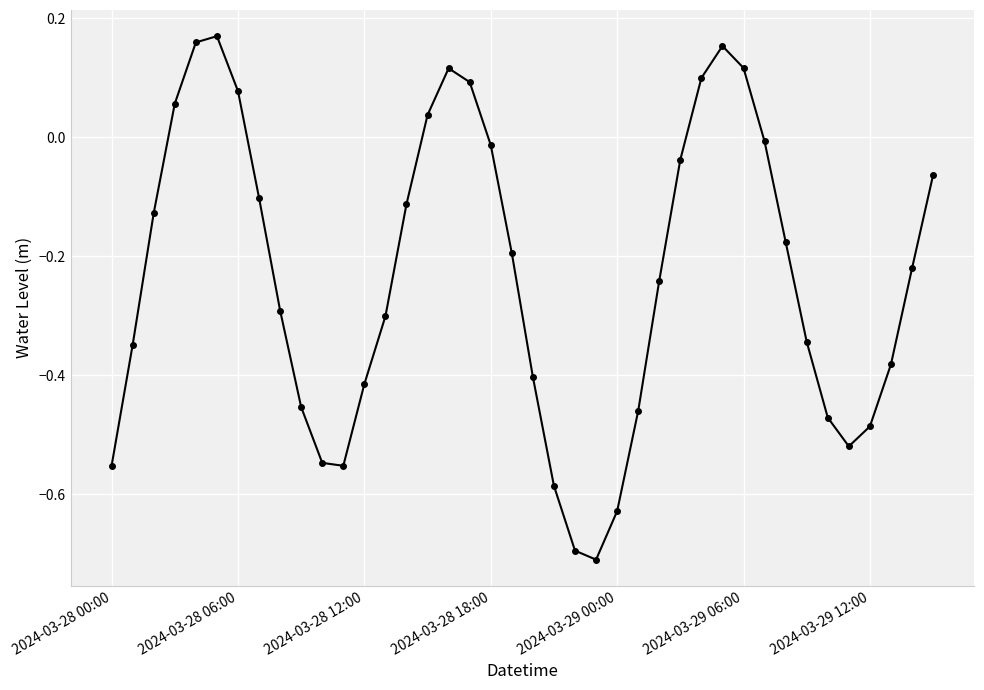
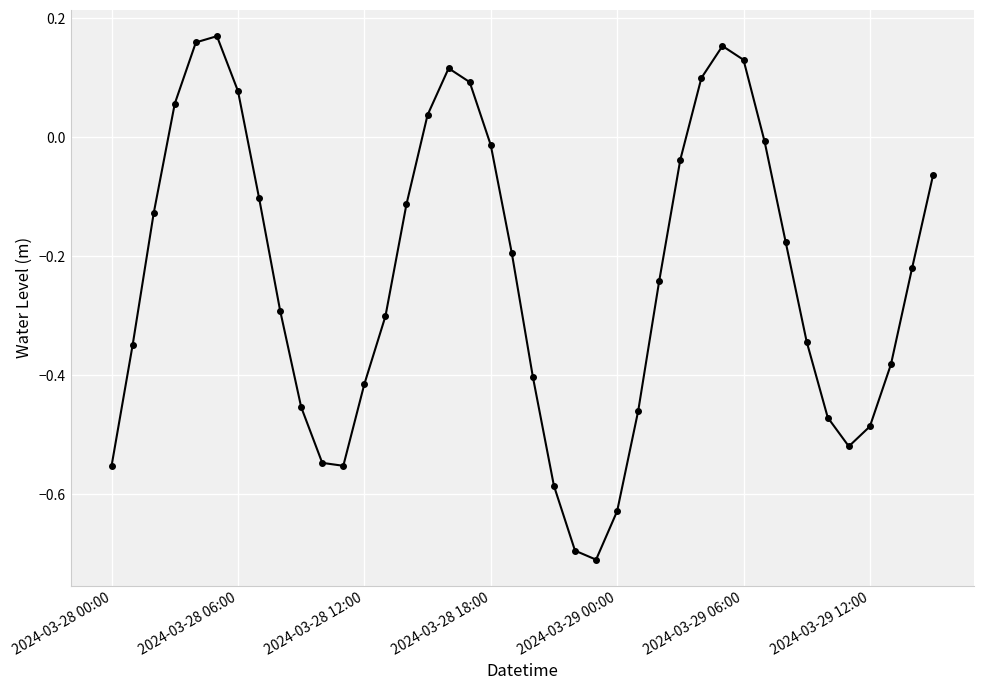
  {
    "2024-03-28 00:00": -0.55,
    "2024-03-28 06:00": 0.08,
    "2024-03-28 12:00": -0.42,
    "2024-03-28 18:00": -0.01,
    "2024-03-29 00:00": -0.63,
-   "2024-03-29 06:00": 0.12,
+   "2024-03-29 06:00": 0.13,
    "2024-03-29 12:00": -0.49
  }
